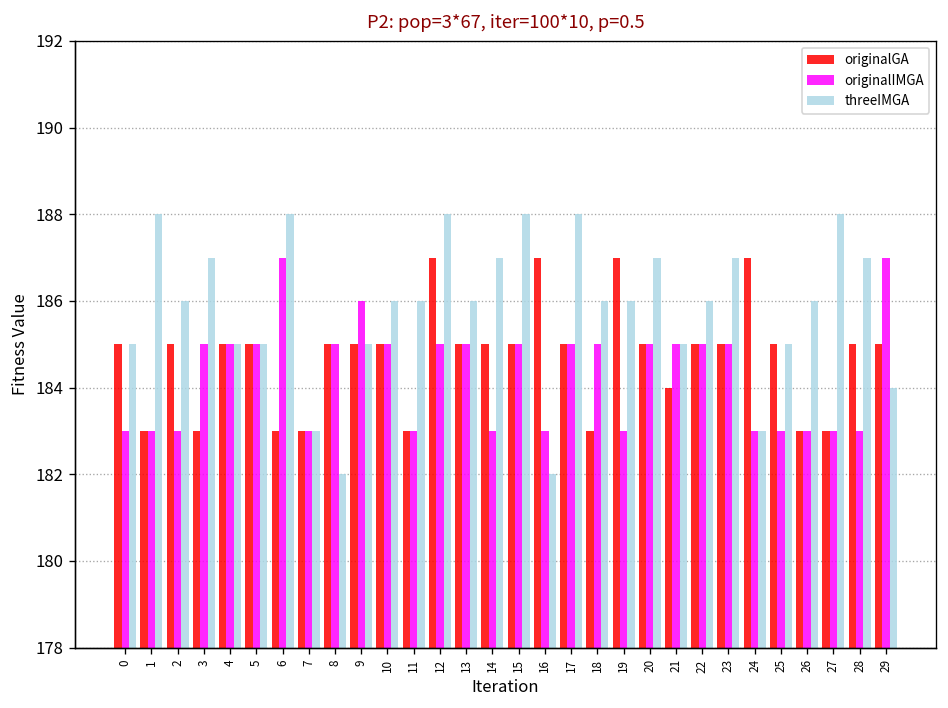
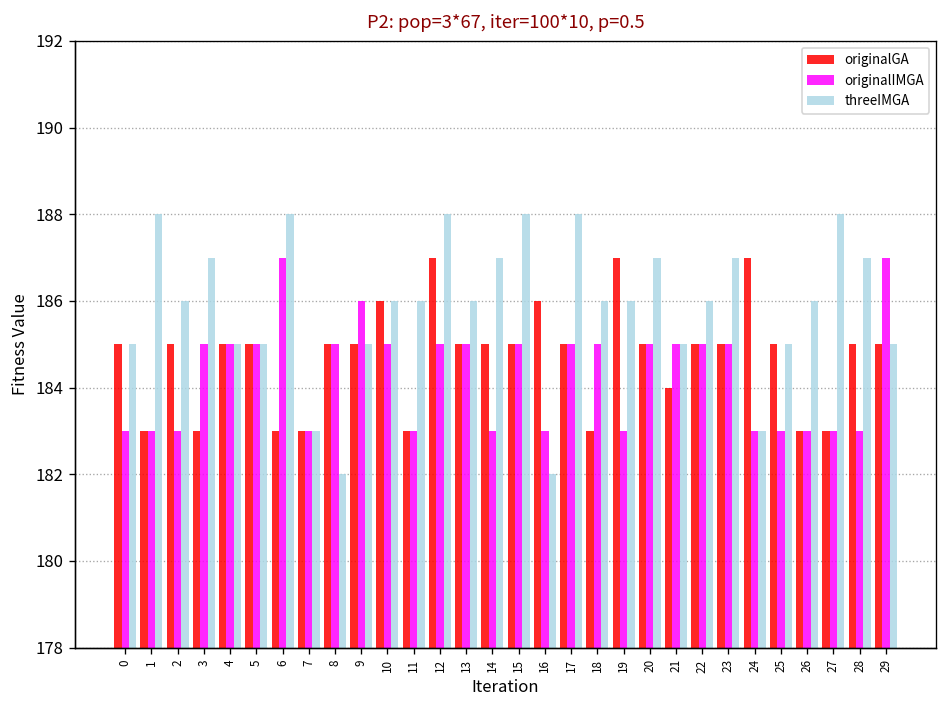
  {
    "originalGA": {
      "0": 185,
      "1": 183,
      "2": 185,
      "3": 183,
      "4": 185,
      "5": 185,
      "6": 183,
      "7": 183,
      "8": 185,
      "9": 185,
-     "10": 185,
+     "10": 186,
      "11": 183,
      "12": 187,
      "13": 185,
      "14": 185,
      "15": 185,
-     "16": 187,
+     "16": 186,
      "17": 185,
      "18": 183,
      "19": 187,
      "20": 185,
      "21": 184,
      "22": 185,
      "23": 185,
      "24": 187,
      "25": 185,
      "26": 183,
      "27": 183,
      "28": 185,
      "29": 185
    },
    "originalIMGA": {
      "0": 183,
      "1": 183,
      "2": 183,
      "3": 185,
      "4": 185,
      "5": 185,
      "6": 187,
      "7": 183,
      "8": 185,
      "9": 186,
      "10": 185,
      "11": 183,
      "12": 185,
      "13": 185,
      "14": 183,
      "15": 185,
      "16": 183,
      "17": 185,
      "18": 185,
      "19": 183,
      "20": 185,
      "21": 185,
      "22": 185,
      "23": 185,
      "24": 183,
      "25": 183,
      "26": 183,
      "27": 183,
      "28": 183,
      "29": 187
    },
    "threeIMGA": {
      "0": 185,
      "1": 188,
      "2": 186,
      "3": 187,
      "4": 185,
      "5": 185,
      "6": 188,
      "7": 183,
      "8": 182,
      "9": 185,
      "10": 186,
      "11": 186,
      "12": 188,
      "13": 186,
      "14": 187,
      "15": 188,
      "16": 182,
      "17": 188,
      "18": 186,
      "19": 186,
      "20": 187,
      "21": 185,
      "22": 186,
      "23": 187,
      "24": 183,
      "25": 185,
      "26": 186,
      "27": 188,
      "28": 187,
-     "29": 184
+     "29": 185
    }
  }
